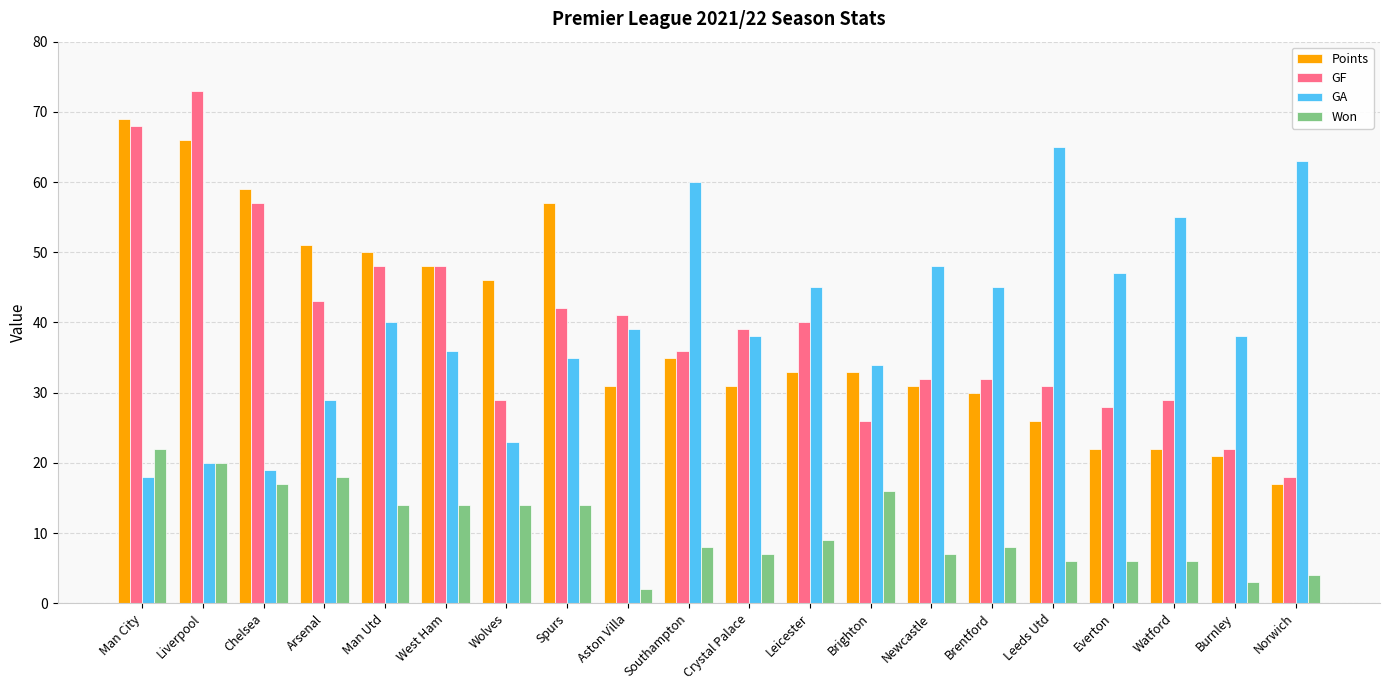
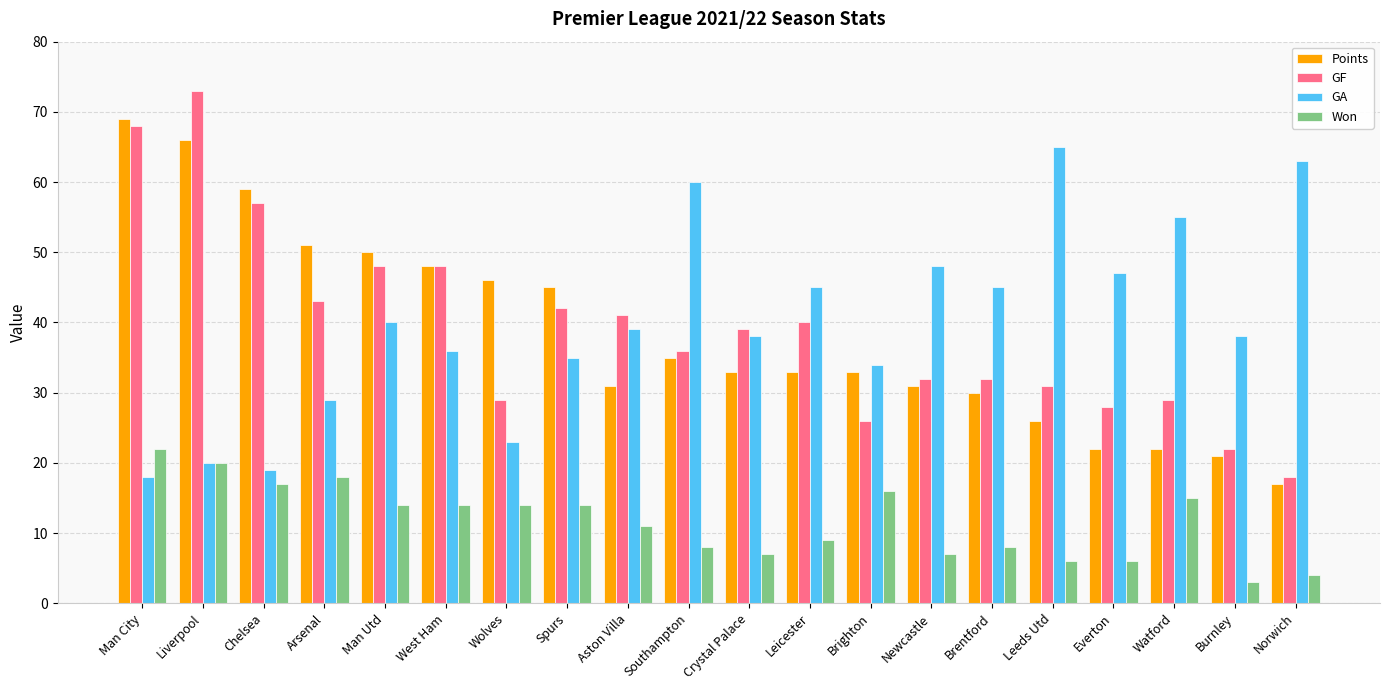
  {
    "Points": {
      "Man City": 69,
      "Liverpool": 66,
      "Chelsea": 59,
      "Arsenal": 51,
      "Man Utd": 50,
      "West Ham": 48,
      "Wolves": 46,
-     "Spurs": 57,
+     "Spurs": 45,
      "Aston Villa": 31,
      "Southampton": 35,
-     "Crystal Palace": 31,
+     "Crystal Palace": 33,
      "Leicester": 33,
      "Brighton": 33,
      "Newcastle": 31,
      "Brentford": 30,
      "Leeds Utd": 26,
      "Everton": 22,
      "Watford": 22,
      "Burnley": 21,
      "Norwich": 17
    },
    "GF": {
      "Man City": 68,
      "Liverpool": 73,
      "Chelsea": 57,
      "Arsenal": 43,
      "Man Utd": 48,
      "West Ham": 48,
      "Wolves": 29,
      "Spurs": 42,
      "Aston Villa": 41,
      "Southampton": 36,
      "Crystal Palace": 39,
      "Leicester": 40,
      "Brighton": 26,
      "Newcastle": 32,
      "Brentford": 32,
      "Leeds Utd": 31,
      "Everton": 28,
      "Watford": 29,
      "Burnley": 22,
      "Norwich": 18
    },
    "GA": {
      "Man City": 18,
      "Liverpool": 20,
      "Chelsea": 19,
      "Arsenal": 29,
      "Man Utd": 40,
      "West Ham": 36,
      "Wolves": 23,
      "Spurs": 35,
      "Aston Villa": 39,
      "Southampton": 60,
      "Crystal Palace": 38,
      "Leicester": 45,
      "Brighton": 34,
      "Newcastle": 48,
      "Brentford": 45,
      "Leeds Utd": 65,
      "Everton": 47,
      "Watford": 55,
      "Burnley": 38,
      "Norwich": 63
    },
    "Won": {
      "Man City": 22,
      "Liverpool": 20,
      "Chelsea": 17,
      "Arsenal": 18,
      "Man Utd": 14,
      "West Ham": 14,
      "Wolves": 14,
      "Spurs": 14,
-     "Aston Villa": 2,
+     "Aston Villa": 11,
      "Southampton": 8,
      "Crystal Palace": 7,
      "Leicester": 9,
      "Brighton": 16,
      "Newcastle": 7,
      "Brentford": 8,
      "Leeds Utd": 6,
      "Everton": 6,
-     "Watford": 6,
+     "Watford": 15,
      "Burnley": 3,
      "Norwich": 4
    }
  }
